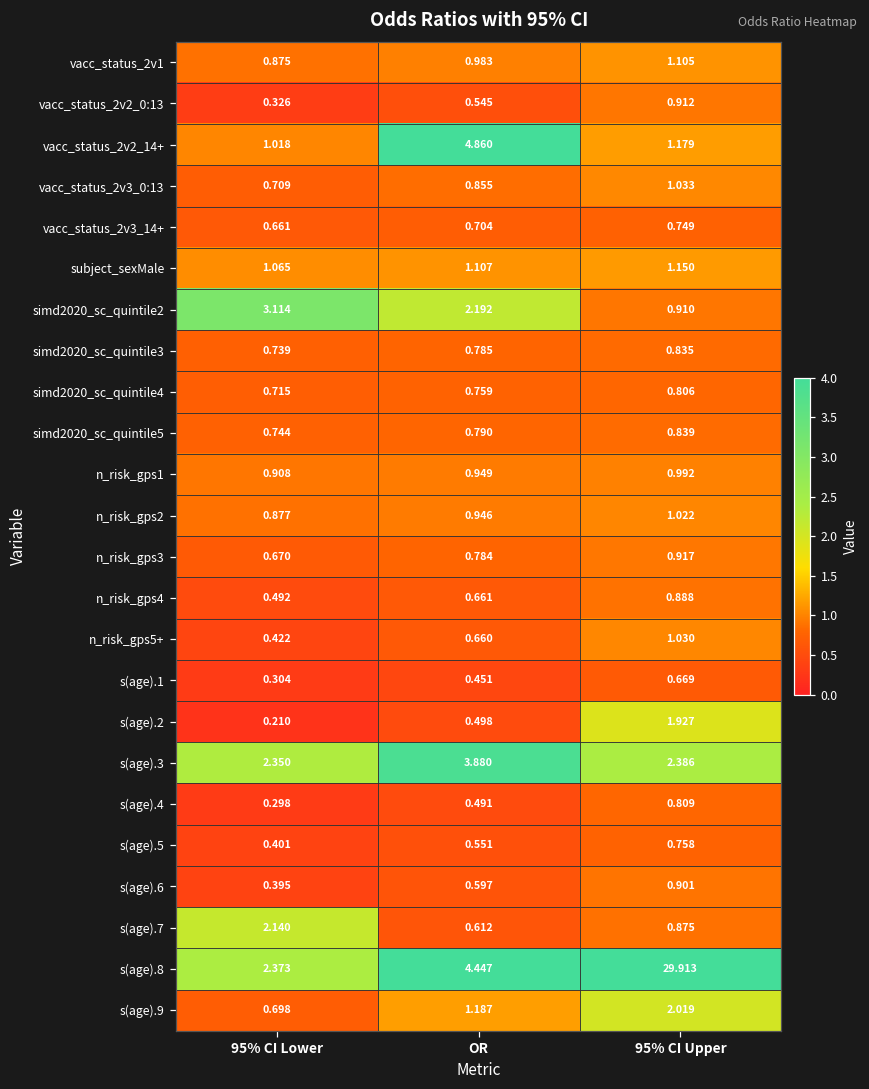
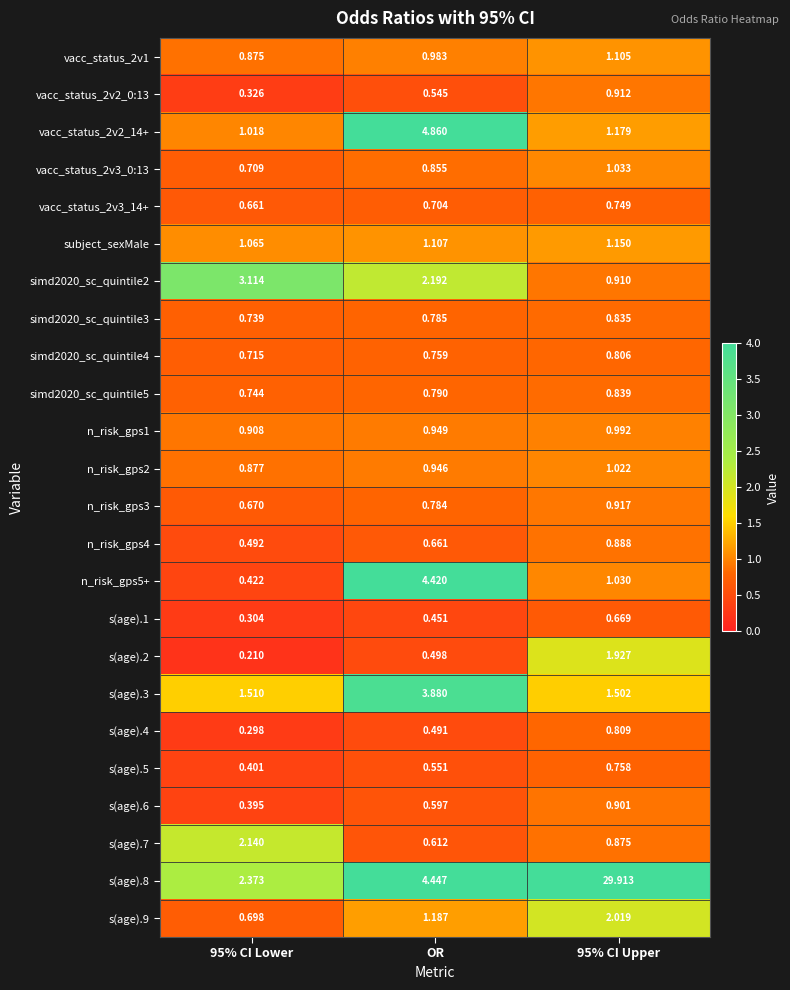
  {
    "vacc_status_2v1": {
      "95% CI Lower": 0.875,
      "OR": 0.983,
      "95% CI Upper": 1.105
    },
    "vacc_status_2v2_0:13": {
      "95% CI Lower": 0.326,
      "OR": 0.545,
      "95% CI Upper": 0.912
    },
    "vacc_status_2v2_14+": {
      "95% CI Lower": 1.018,
      "OR": 4.860,
      "95% CI Upper": 1.179
    },
    "vacc_status_2v3_0:13": {
      "95% CI Lower": 0.709,
      "OR": 0.855,
      "95% CI Upper": 1.033
    },
    "vacc_status_2v3_14+": {
      "95% CI Lower": 0.661,
      "OR": 0.704,
      "95% CI Upper": 0.749
    },
    "subject_sexMale": {
      "95% CI Lower": 1.065,
      "OR": 1.107,
      "95% CI Upper": 1.150
    },
    "simd2020_sc_quintile2": {
      "95% CI Lower": 3.114,
      "OR": 2.192,
      "95% CI Upper": 0.910
    },
    "simd2020_sc_quintile3": {
      "95% CI Lower": 0.739,
      "OR": 0.785,
      "95% CI Upper": 0.835
    },
    "simd2020_sc_quintile4": {
      "95% CI Lower": 0.715,
      "OR": 0.759,
      "95% CI Upper": 0.806
    },
    "simd2020_sc_quintile5": {
      "95% CI Lower": 0.744,
      "OR": 0.790,
      "95% CI Upper": 0.839
    },
    "n_risk_gps1": {
      "95% CI Lower": 0.908,
      "OR": 0.949,
      "95% CI Upper": 0.992
    },
    "n_risk_gps2": {
      "95% CI Lower": 0.877,
      "OR": 0.946,
      "95% CI Upper": 1.022
    },
    "n_risk_gps3": {
      "95% CI Lower": 0.670,
      "OR": 0.784,
      "95% CI Upper": 0.917
    },
    "n_risk_gps4": {
      "95% CI Lower": 0.492,
      "OR": 0.661,
      "95% CI Upper": 0.888
    },
    "n_risk_gps5+": {
      "95% CI Lower": 0.422,
-     "OR": 0.660,
+     "OR": 4.420,
      "95% CI Upper": 1.030
    },
    "s(age).1": {
      "95% CI Lower": 0.304,
      "OR": 0.451,
      "95% CI Upper": 0.669
    },
    "s(age).2": {
      "95% CI Lower": 0.210,
      "OR": 0.498,
      "95% CI Upper": 1.927
    },
    "s(age).3": {
-     "95% CI Lower": 2.350,
+     "95% CI Lower": 1.510,
      "OR": 3.880,
-     "95% CI Upper": 2.386
+     "95% CI Upper": 1.502
    },
    "s(age).4": {
      "95% CI Lower": 0.298,
      "OR": 0.491,
      "95% CI Upper": 0.809
    },
    "s(age).5": {
      "95% CI Lower": 0.401,
      "OR": 0.551,
      "95% CI Upper": 0.758
    },
    "s(age).6": {
      "95% CI Lower": 0.395,
      "OR": 0.597,
      "95% CI Upper": 0.901
    },
    "s(age).7": {
      "95% CI Lower": 2.140,
      "OR": 0.612,
      "95% CI Upper": 0.875
    },
    "s(age).8": {
      "95% CI Lower": 2.373,
      "OR": 4.447,
      "95% CI Upper": 29.913
    },
    "s(age).9": {
      "95% CI Lower": 0.698,
      "OR": 1.187,
      "95% CI Upper": 2.019
    }
  }
